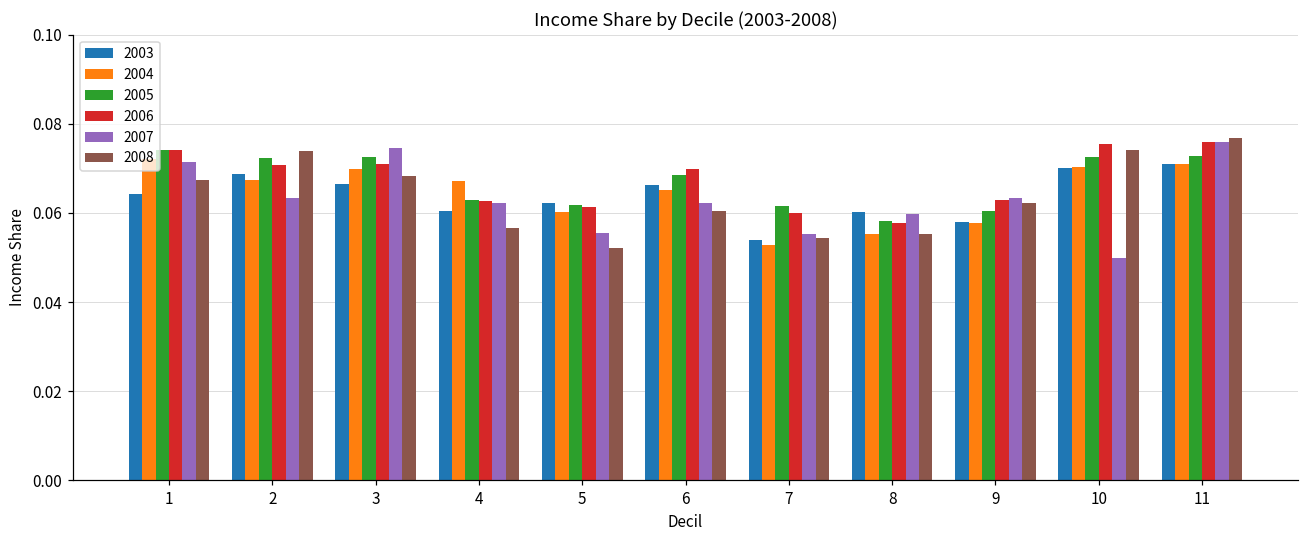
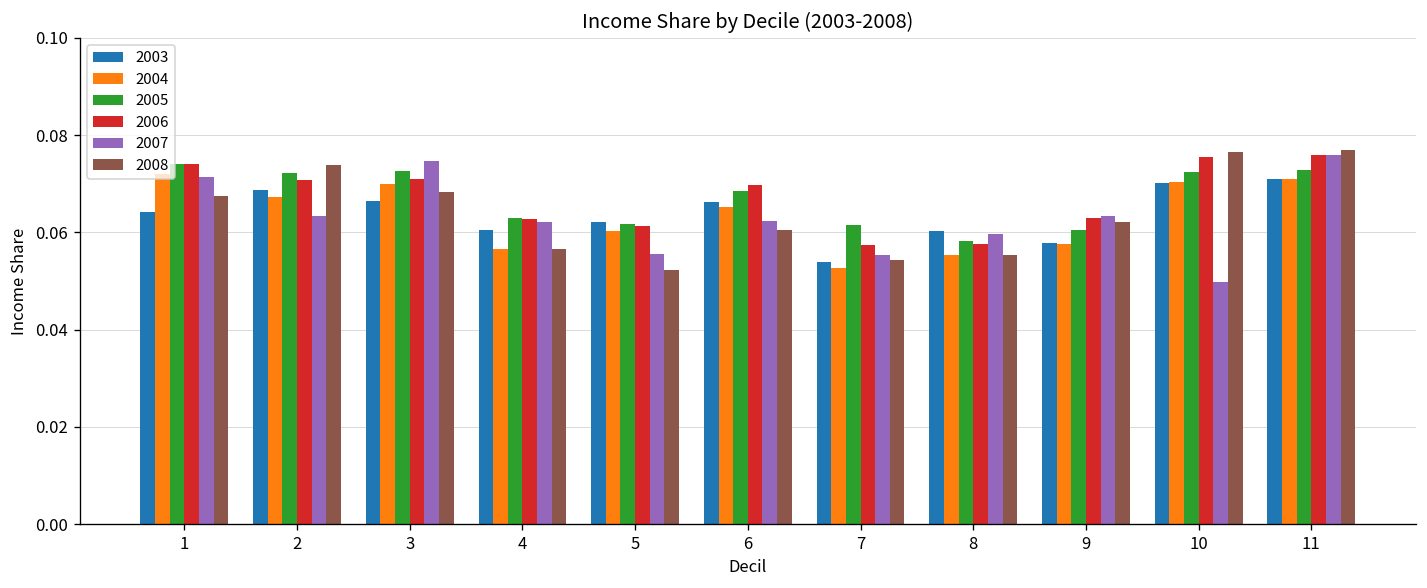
  {
    "2003": {
      "1": 0.064,
      "2": 0.069,
      "3": 0.066,
      "4": 0.060,
      "5": 0.062,
      "6": 0.066,
      "7": 0.054,
      "8": 0.060,
      "9": 0.058,
      "10": 0.070,
      "11": 0.071
    },
    "2004": {
      "2": 0.067,
      "3": 0.070,
-     "4": 0.067,
+     "4": 0.057,
      "5": 0.060,
      "6": 0.065,
      "7": 0.053,
      "8": 0.055,
      "9": 0.058,
      "10": 0.070,
      "11": 0.071
    },
    "2005": {
      "1": 0.074,
      "2": 0.072,
      "3": 0.073,
      "4": 0.063,
      "5": 0.062,
      "6": 0.069,
      "7": 0.062,
      "8": 0.058,
      "9": 0.060,
      "10": 0.072,
      "11": 0.073
    },
    "2006": {
      "1": 0.074,
      "2": 0.071,
      "3": 0.071,
      "4": 0.063,
      "5": 0.061,
      "6": 0.070,
-     "7": 0.060,
+     "7": 0.057,
      "8": 0.058,
      "9": 0.063,
      "10": 0.075,
      "11": 0.076
    },
    "2007": {
      "1": 0.071,
      "2": 0.063,
      "3": 0.075,
      "4": 0.062,
      "5": 0.055,
      "6": 0.062,
      "7": 0.055,
      "8": 0.060,
      "9": 0.063,
      "10": 0.050,
      "11": 0.076
    },
    "2008": {
      "1": 0.067,
      "2": 0.074,
      "3": 0.068,
      "4": 0.057,
      "5": 0.052,
      "6": 0.060,
      "7": 0.054,
      "8": 0.055,
      "9": 0.062,
-     "10": 0.074,
+     "10": 0.077,
      "11": 0.077
    }
  }
